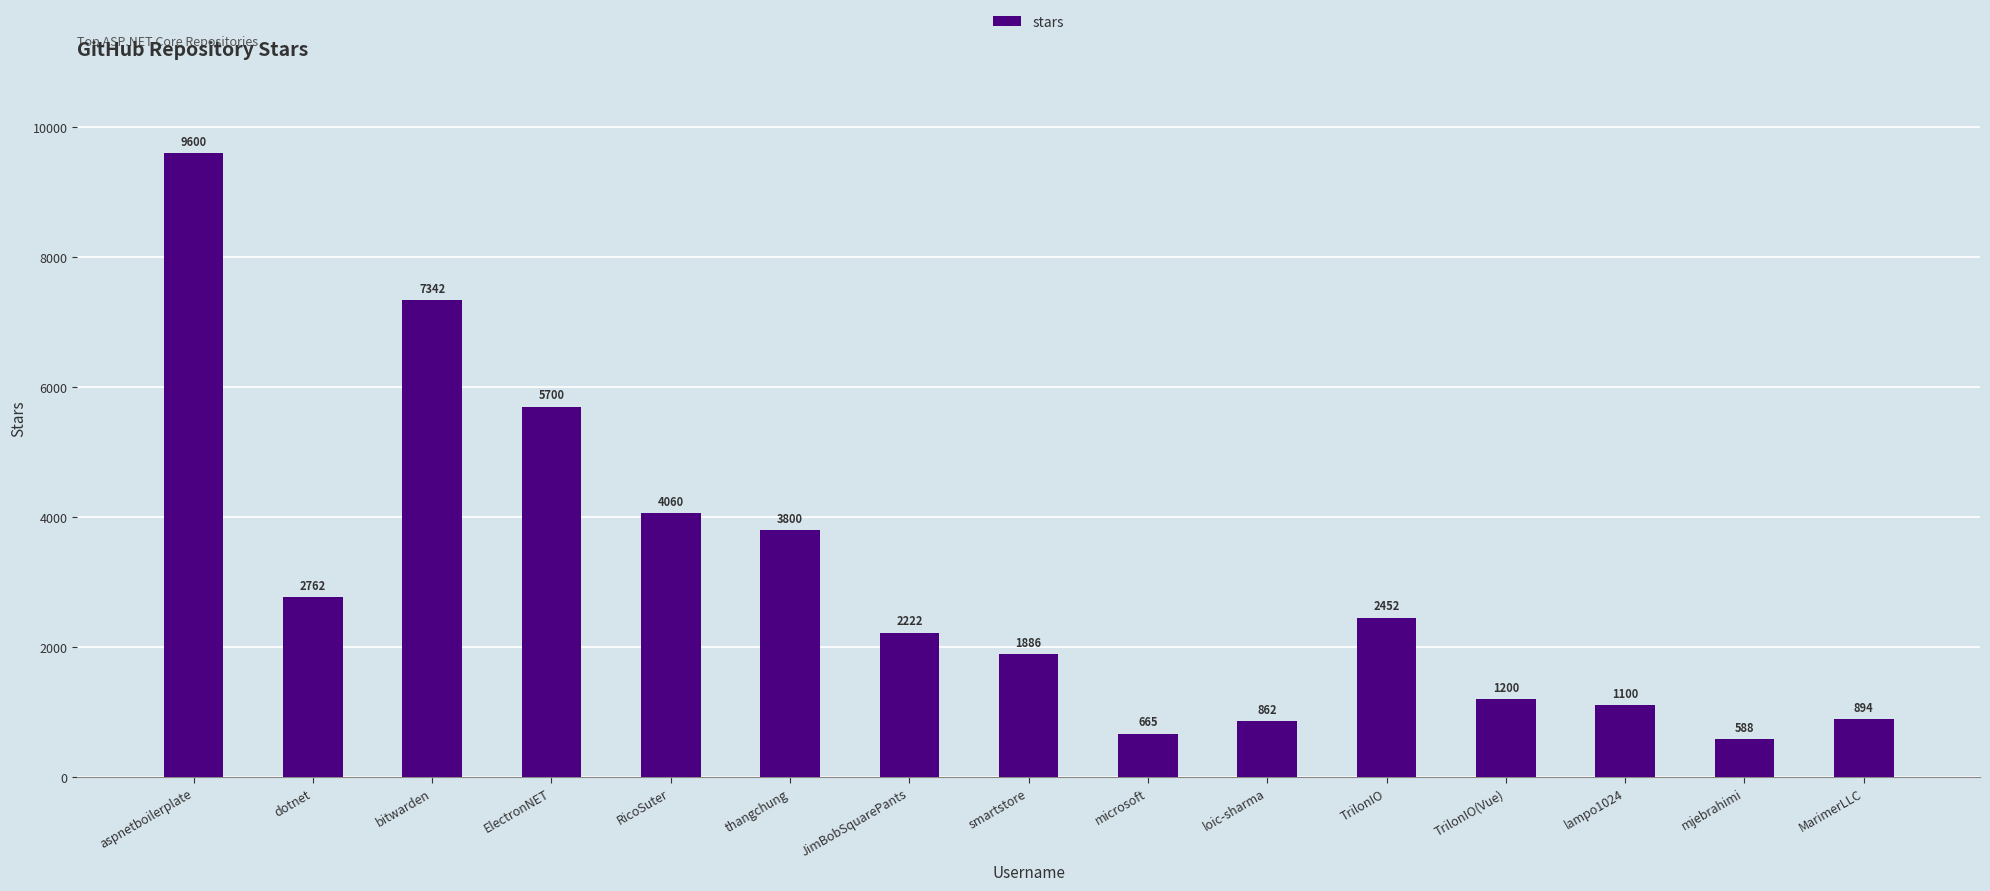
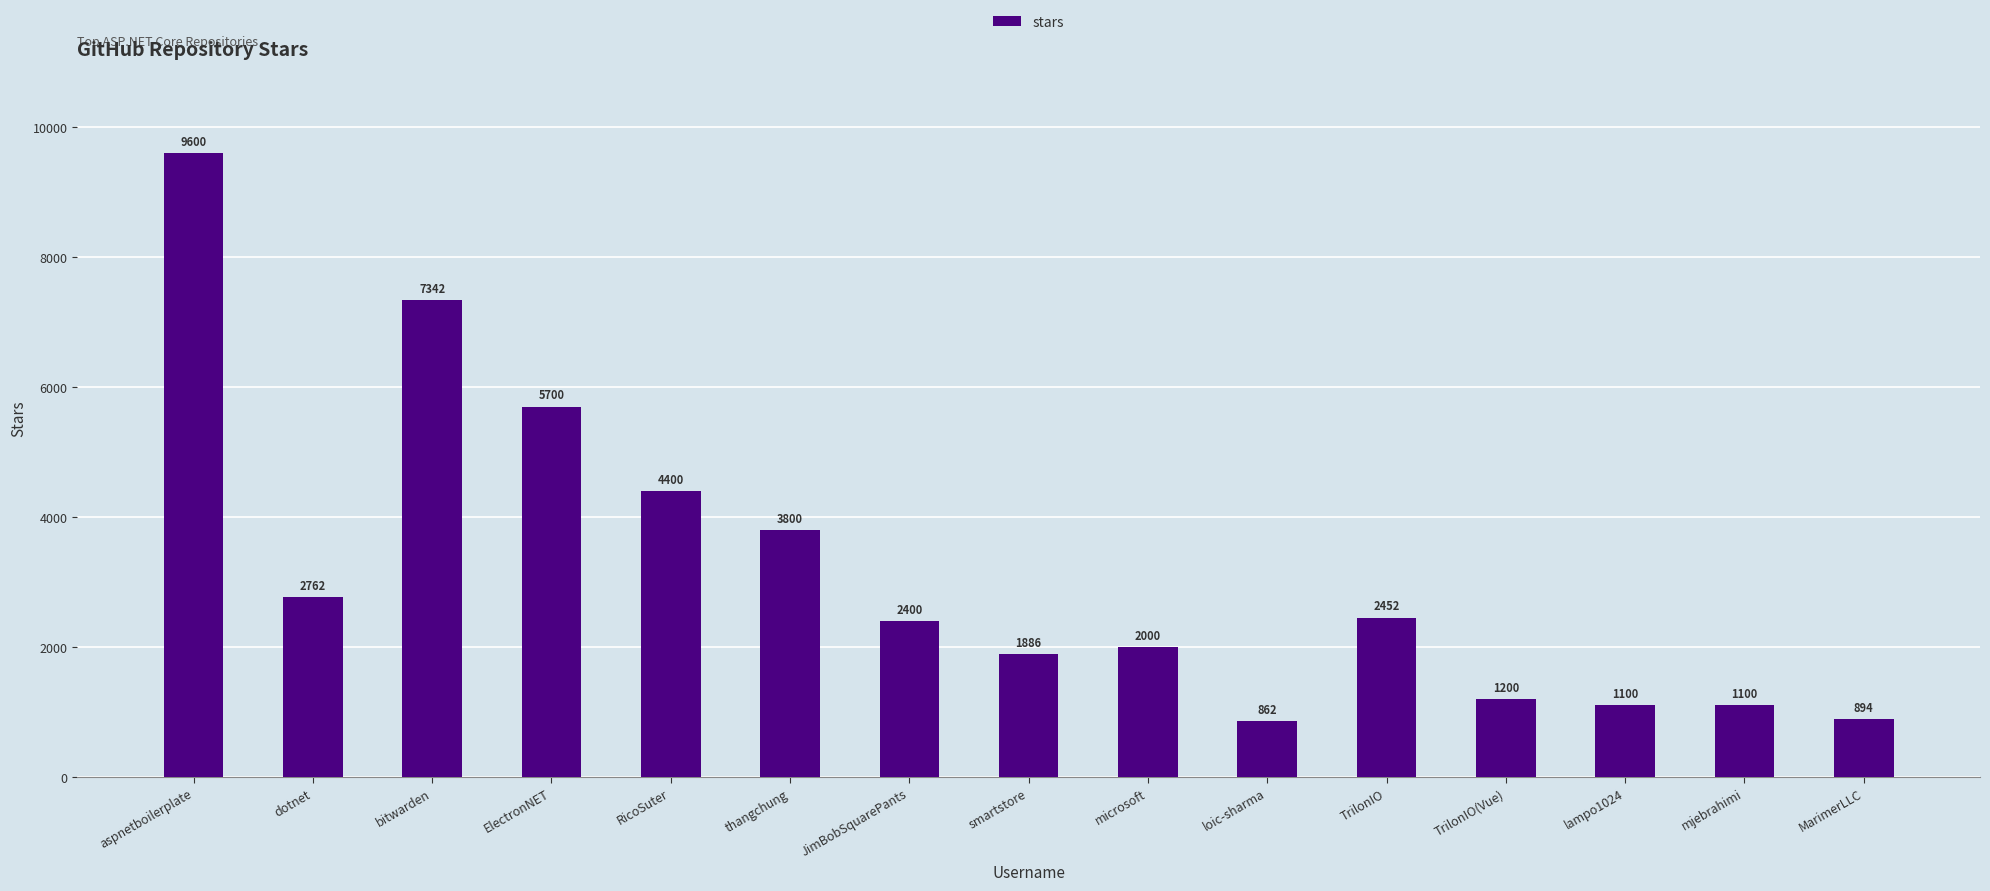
  {
    "aspnetboilerplate": 9600,
    "dotnet": 2762,
    "bitwarden": 7342,
    "ElectronNET": 5700,
-   "RicoSuter": 4060,
+   "RicoSuter": 4400,
    "thangchung": 3800,
-   "JimBobSquarePants": 2222,
+   "JimBobSquarePants": 2400,
    "smartstore": 1886,
-   "microsoft": 665,
+   "microsoft": 2000,
    "loic-sharma": 862,
    "TrilonIO": 2452,
    "TrilonIO(Vue)": 1200,
    "lampo1024": 1100,
-   "mjebrahimi": 588,
+   "mjebrahimi": 1100,
    "MarimerLLC": 894
  }
